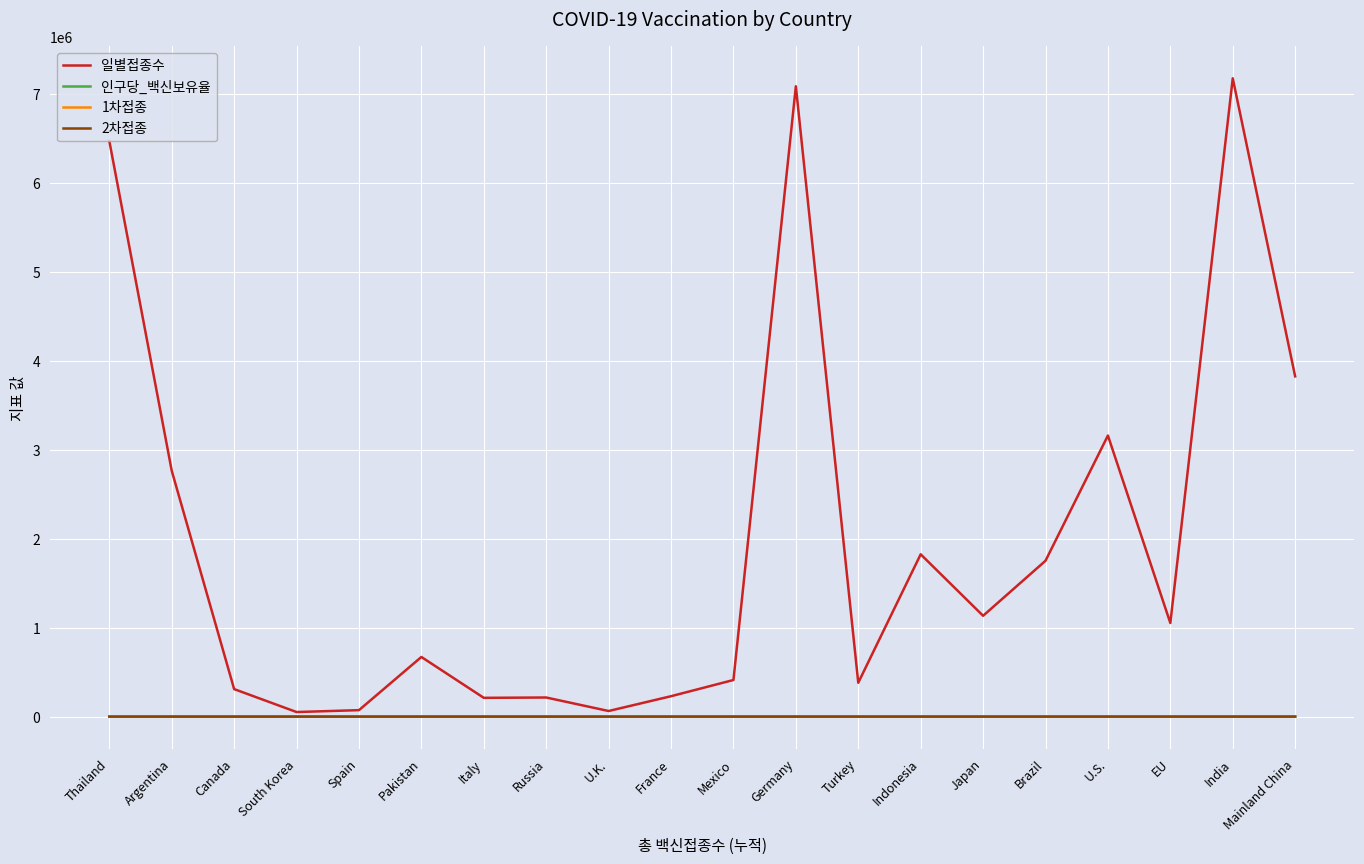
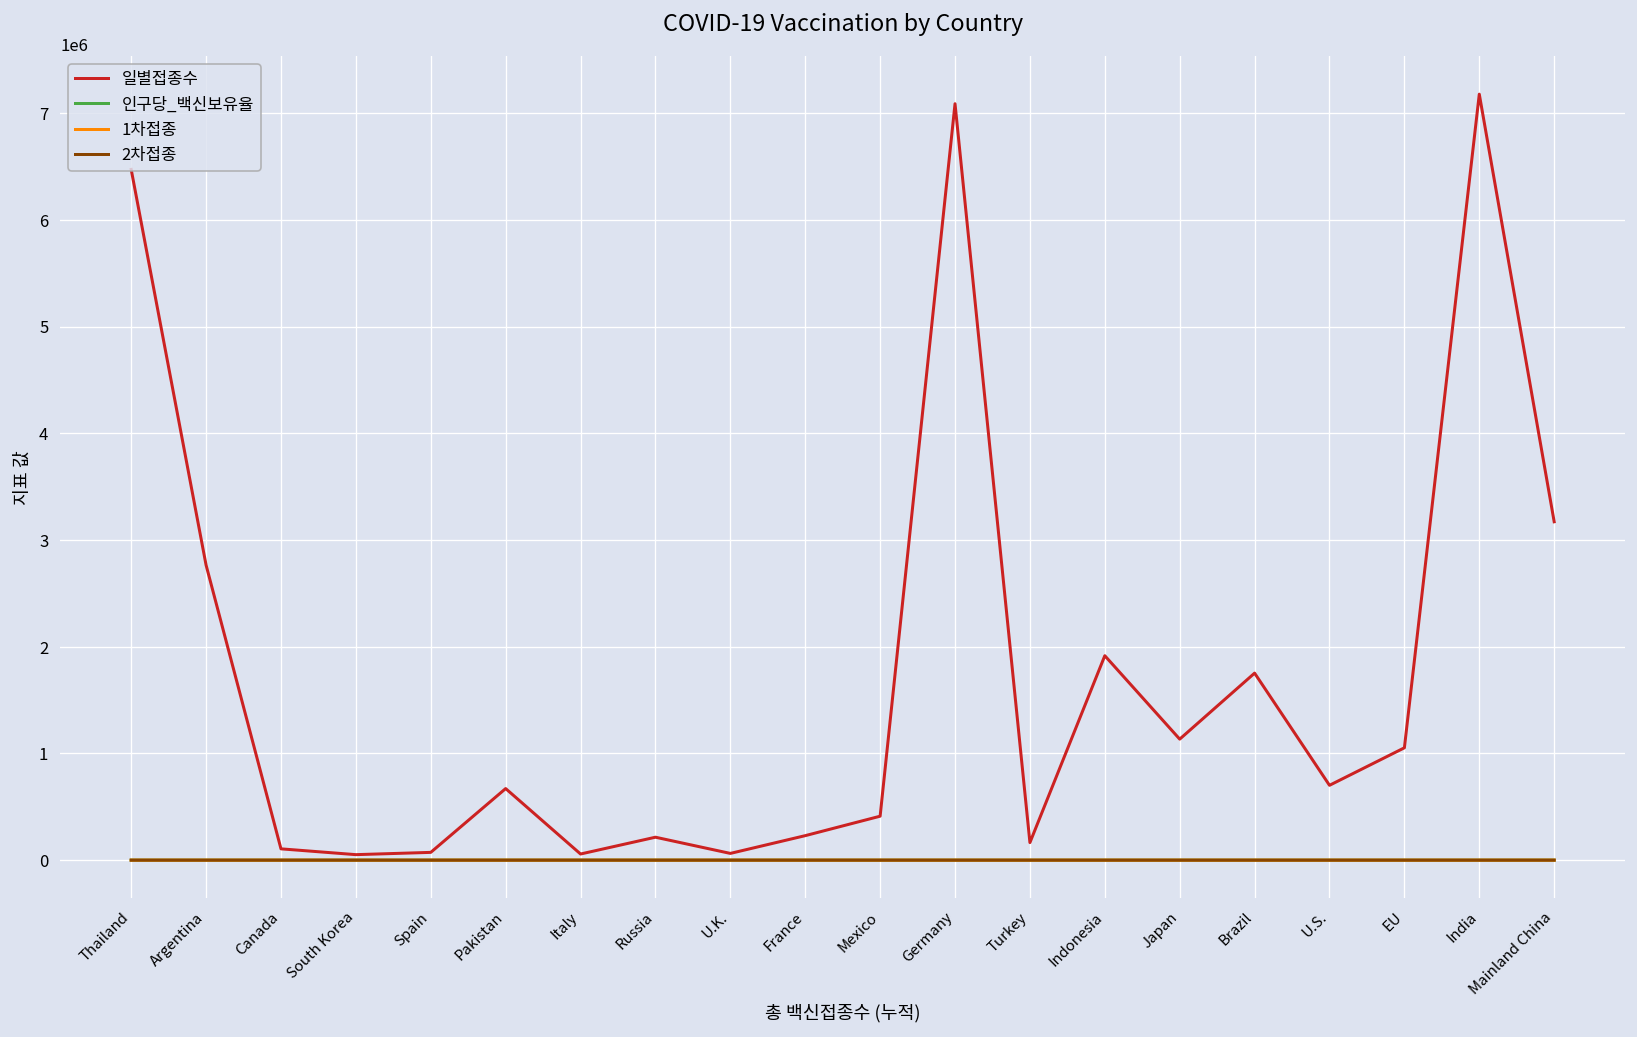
  {
    "일별접종수": {
      "Argentina": 2800000,
-     "Canada": 300000,
+     "Canada": 100000,
      "South Korea": 100000,
      "Spain": 100000,
      "Pakistan": 700000,
-     "Italy": 200000,
+     "Italy": 100000,
      "Russia": 200000,
      "U.K.": 100000,
      "France": 200000,
      "Mexico": 400000,
      "Germany": 7100000,
-     "Turkey": 400000,
-     "Indonesia": 1800000,
+     "Turkey": 200000,
+     "Indonesia": 1900000,
      "Japan": 1100000,
      "Brazil": 1800000,
-     "U.S.": 3200000,
+     "U.S.": 700000,
      "EU": 1100000,
      "India": 7200000,
-     "Mainland China": 3800000
+     "Mainland China": 3200000
    },
    "2차접종": {
      "Thailand": 0,
      "Argentina": 0,
      "Canada": 0,
      "South Korea": 0,
      "Spain": 0,
      "Pakistan": 0,
      "Italy": 0,
      "Russia": 0,
      "U.K.": 0,
      "France": 0,
      "Mexico": 0,
      "Germany": 0,
      "Turkey": 0,
      "Indonesia": 0,
      "Japan": 0,
      "Brazil": 0,
      "U.S.": 0,
      "EU": 0,
      "India": 0,
      "Mainland China": 0
    }
  }
